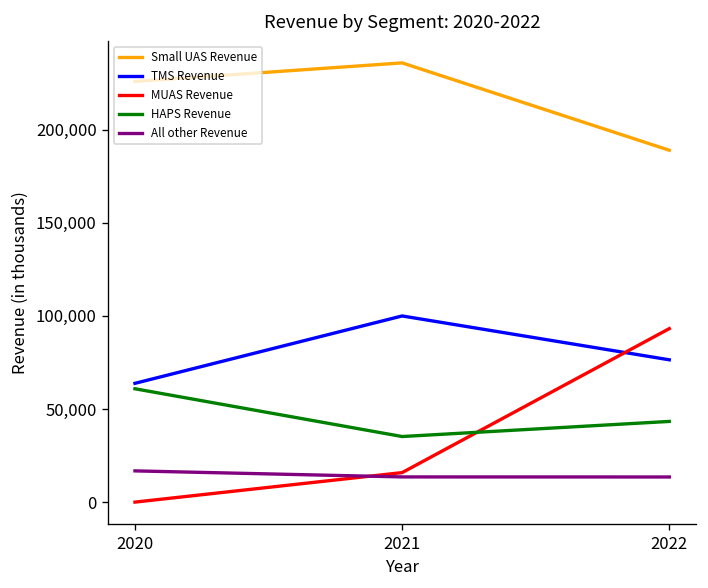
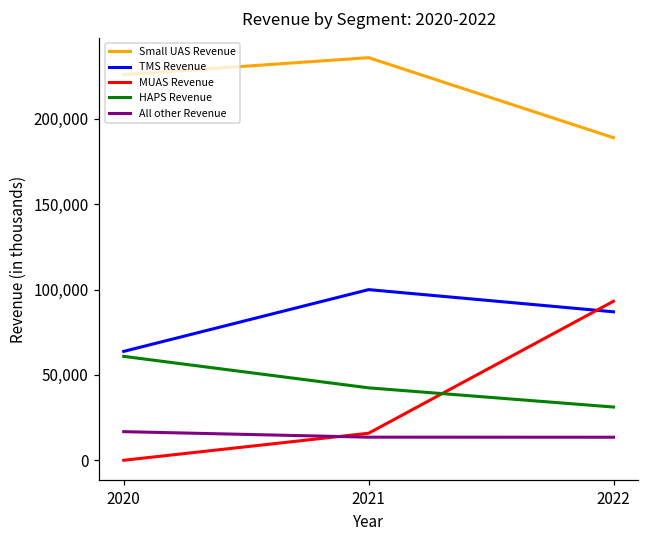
  {
    "Small UAS Revenue": {
      "2021": "236,000",
      "2022": "189,000"
    },
    "TMS Revenue": {
      "2020": "64,000",
      "2021": "100,000",
-     "2022": "76,000"
+     "2022": "87,000"
    },
    "MUAS Revenue": {
      "2020": "0",
      "2021": "16,000",
      "2022": "93,000"
    },
    "HAPS Revenue": {
      "2020": "61,000",
-     "2021": "35,000",
-     "2022": "43,000"
+     "2021": "42,000",
+     "2022": "31,000"
    },
    "All other Revenue": {
      "2020": "17,000",
      "2021": "14,000",
      "2022": "13,000"
    }
  }
